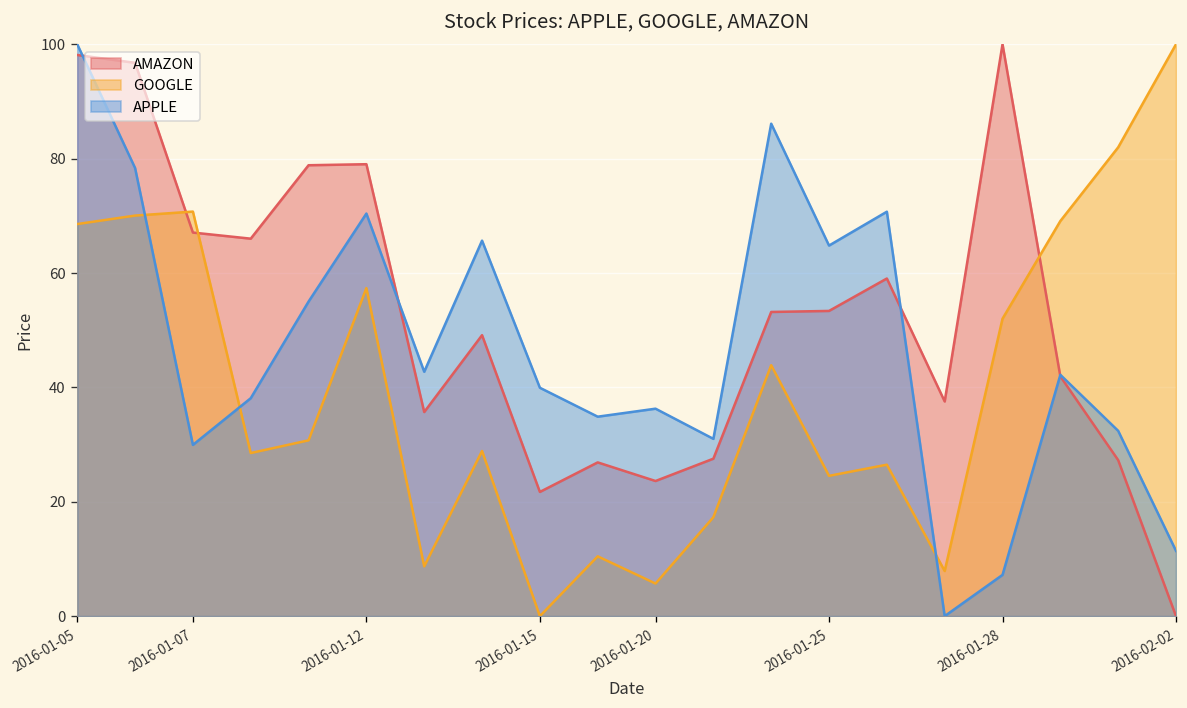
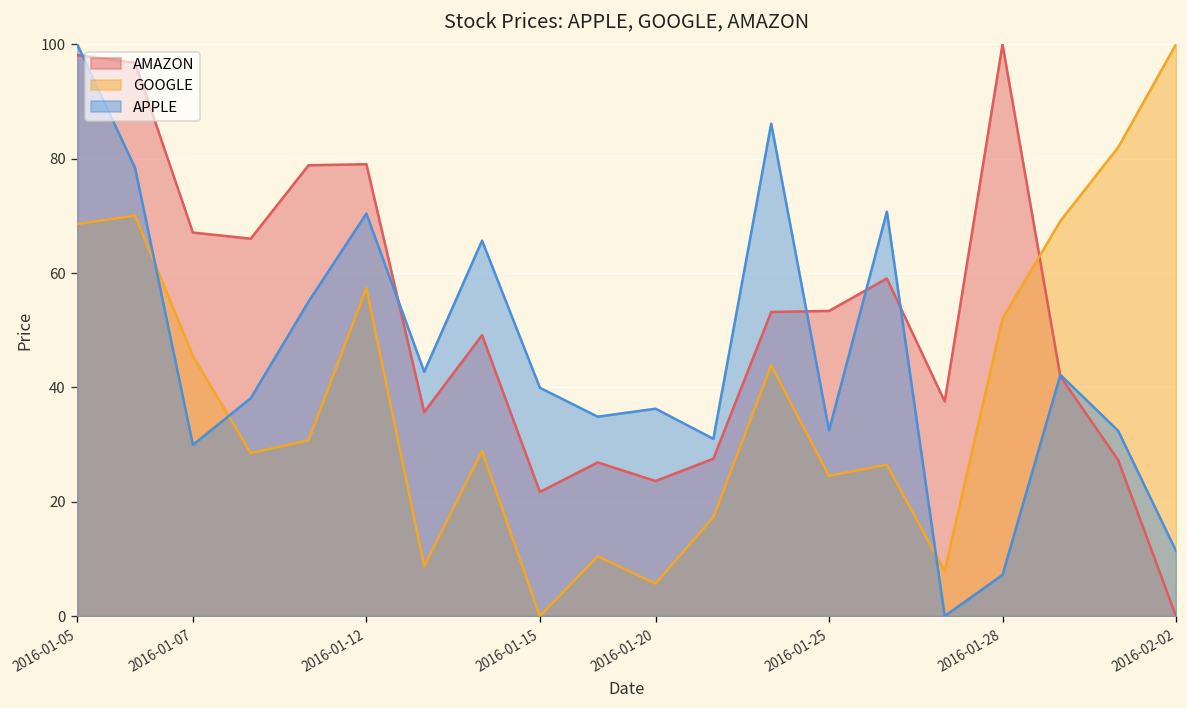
  {
    "AMAZON": {
      "2016-01-05": 98,
      "2016-01-07": 67,
      "2016-01-12": 79,
      "2016-01-15": 22,
      "2016-01-20": 24,
      "2016-01-25": 53,
      "2016-01-28": 100,
      "2016-02-02": 0
    },
    "GOOGLE": {
      "2016-01-05": 69,
-     "2016-01-07": 71,
+     "2016-01-07": 45,
      "2016-01-12": 57,
      "2016-01-15": 0,
      "2016-01-20": 6,
      "2016-01-25": 25,
      "2016-01-28": 52,
      "2016-02-02": 100
    },
    "APPLE": {
      "2016-01-05": 100,
      "2016-01-07": 30,
      "2016-01-12": 70,
      "2016-01-15": 40,
      "2016-01-20": 36,
-     "2016-01-25": 65,
+     "2016-01-25": 32,
      "2016-01-28": 7,
      "2016-02-02": 11
    }
  }
